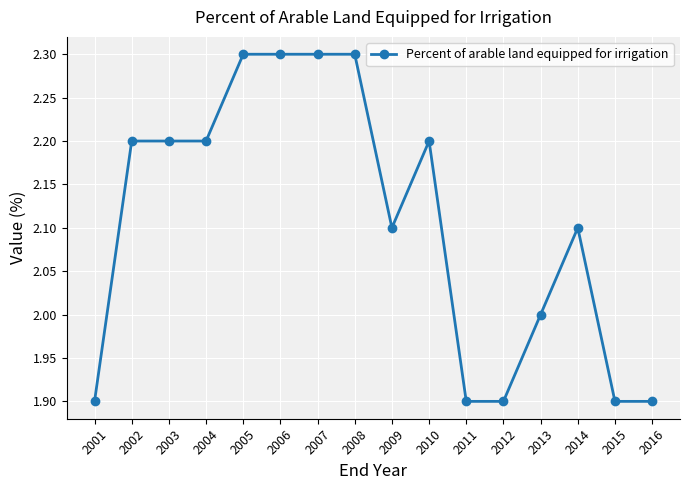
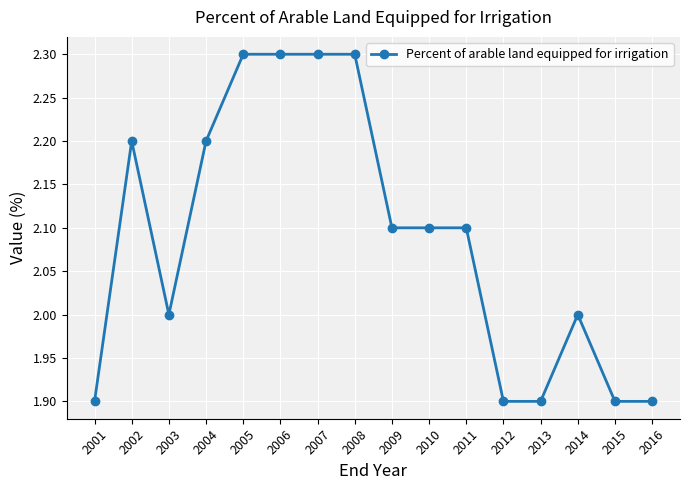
  {
    "2001": 1.9,
    "2002": 2.2,
-   "2003": 2.2,
+   "2003": 2.0,
    "2004": 2.2,
    "2005": 2.3,
    "2006": 2.3,
    "2007": 2.3,
    "2008": 2.3,
    "2009": 2.1,
-   "2010": 2.2,
-   "2011": 1.9,
+   "2010": 2.1,
+   "2011": 2.1,
    "2012": 1.9,
-   "2013": 2.0,
-   "2014": 2.1,
+   "2013": 1.9,
+   "2014": 2.0,
    "2015": 1.9,
    "2016": 1.9
  }
